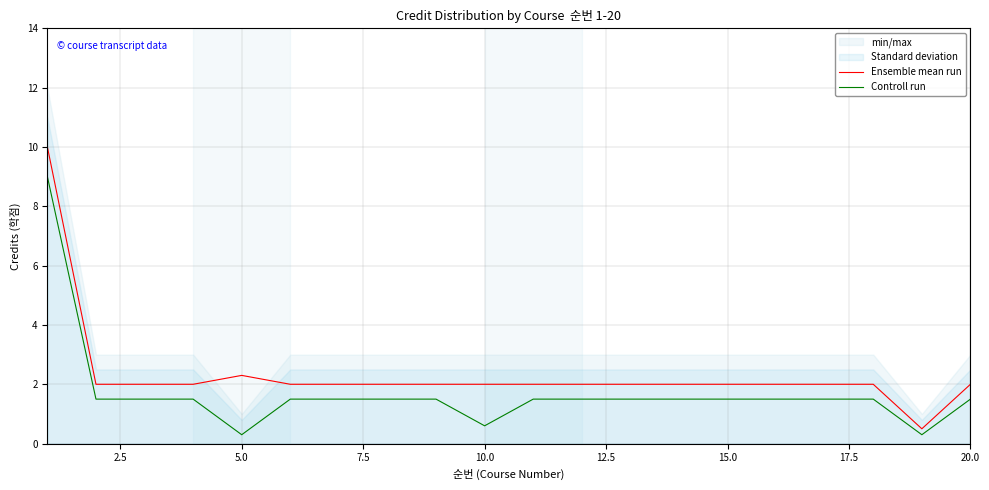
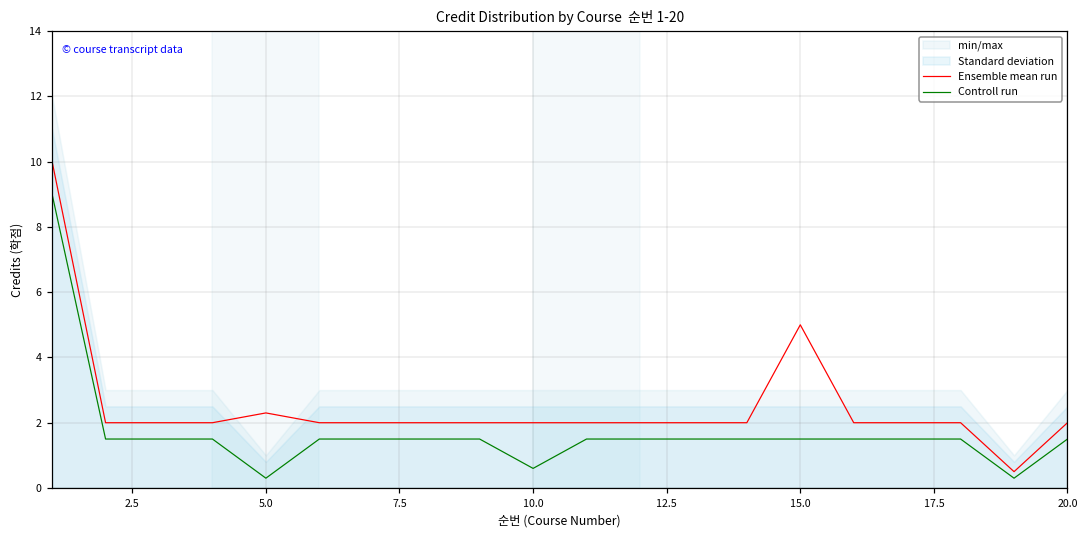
  {
    "Ensemble mean run": {
      "5.0": 2.3,
      "10.0": 2,
-     "15.0": 2,
+     "15.0": 5,
      "20.0": 2
    },
    "Controll run": {
      "5.0": 0.3,
      "10.0": 0.6,
      "15.0": 1.5,
      "20.0": 1.5
    }
  }
